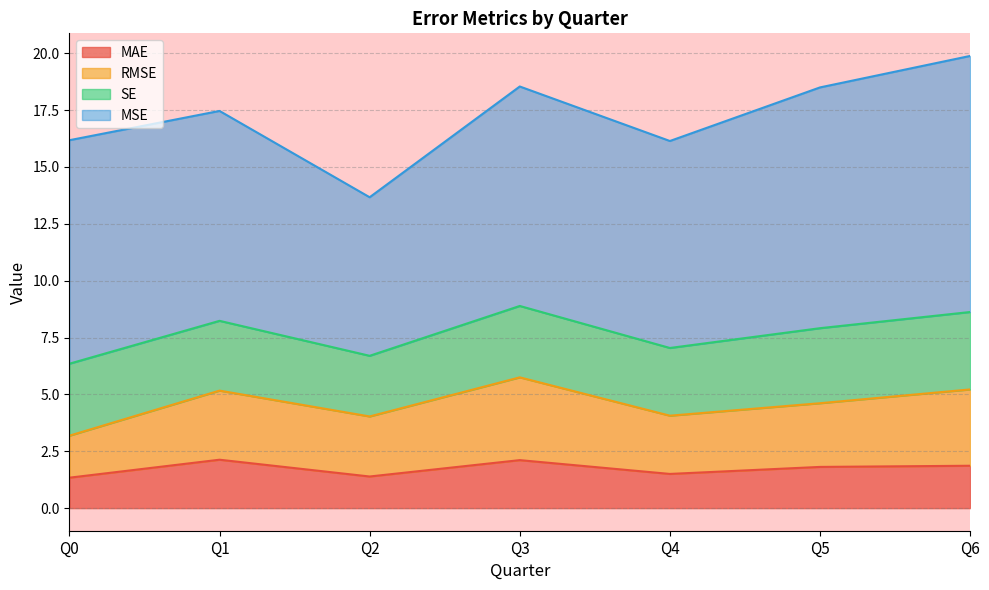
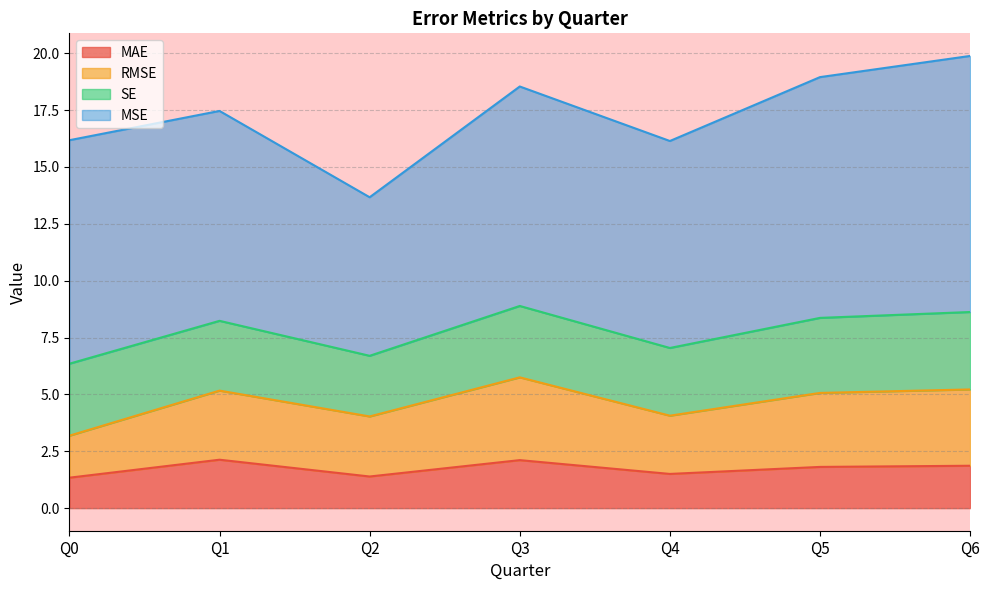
  {
    "MAE": {
      "Q0": 1.3,
      "Q1": 2.1,
      "Q2": 1.4,
      "Q3": 2.1,
      "Q4": 1.5,
      "Q5": 1.8,
      "Q6": 1.9
    },
    "RMSE": {
      "Q0": 1.8,
      "Q1": 3.0,
      "Q2": 2.6,
      "Q3": 3.6,
      "Q4": 2.6,
-     "Q5": 2.8,
+     "Q5": 3.3,
      "Q6": 3.4
    },
    "SE": {
      "Q0": 3.2,
      "Q1": 3.1,
      "Q2": 2.7,
      "Q3": 3.1,
      "Q4": 3.0,
      "Q5": 3.3,
      "Q6": 3.4
    },
    "MSE": {
      "Q0": 9.8,
      "Q1": 9.2,
      "Q2": 7.0,
      "Q3": 9.6,
      "Q4": 9.1,
      "Q5": 10.6,
      "Q6": 11.3
    }
  }
